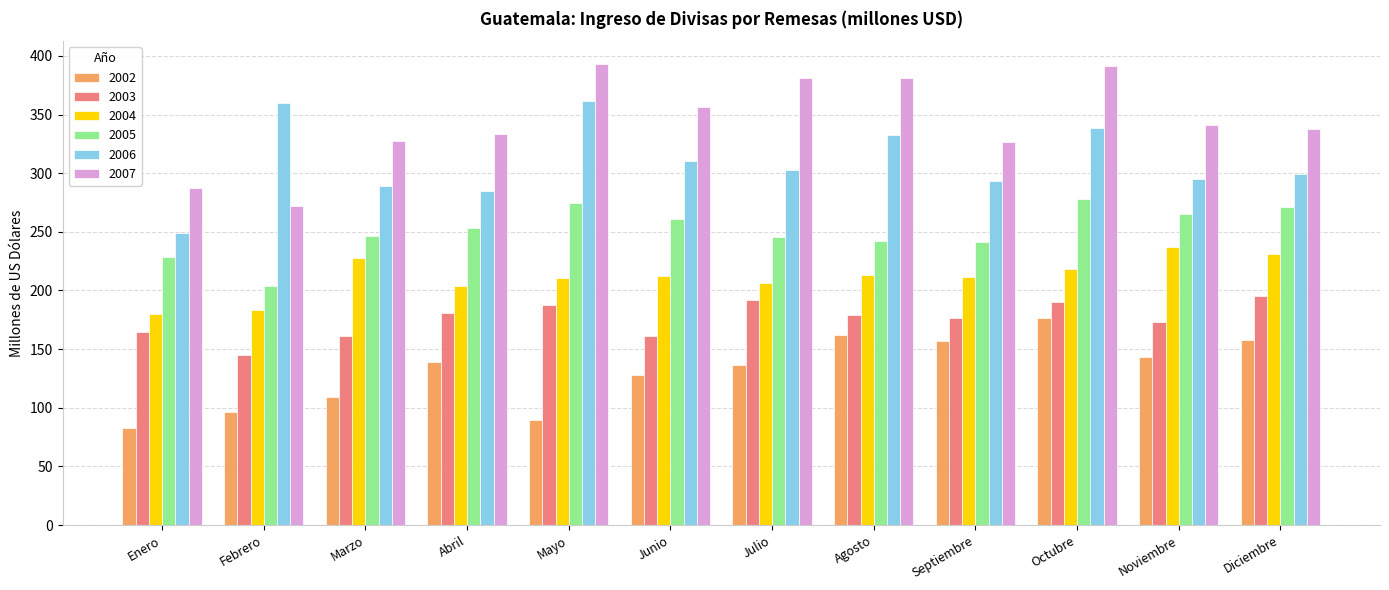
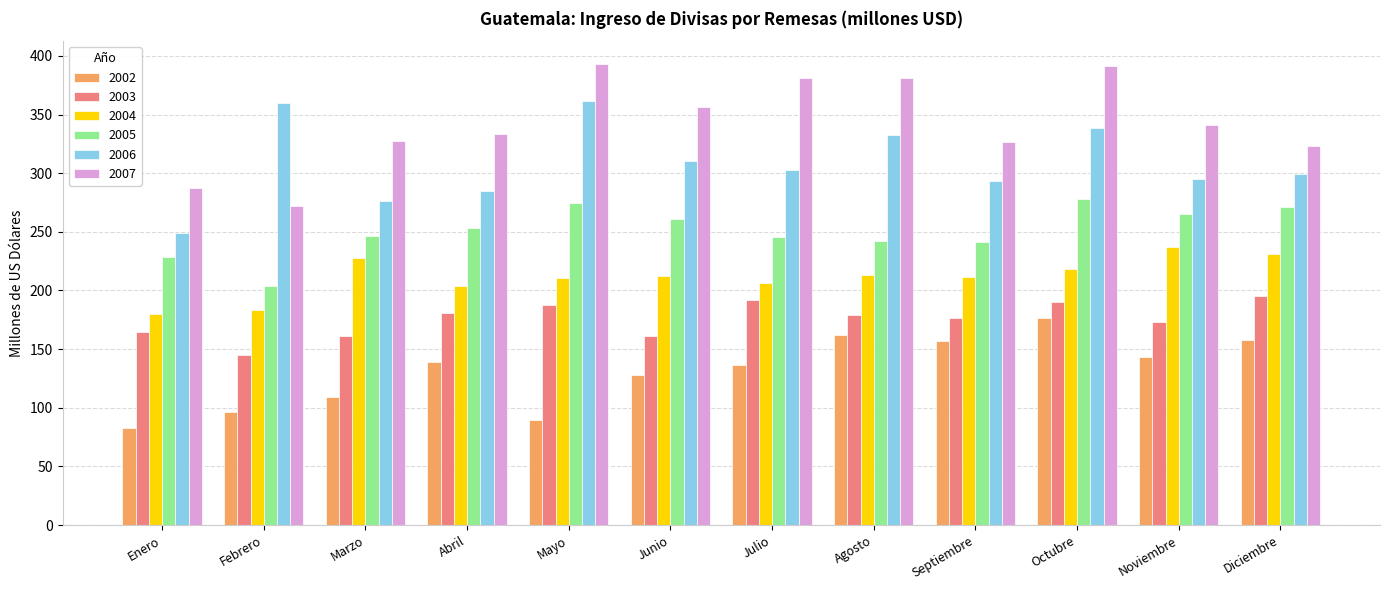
  {
    "2004": {
      "Enero": 180,
      "Febrero": 184,
      "Marzo": 228,
      "Abril": 204,
      "Mayo": 211,
      "Junio": 212,
      "Julio": 207,
      "Agosto": 213,
      "Septiembre": 212,
      "Octubre": 218,
      "Noviembre": 237,
      "Diciembre": 231
    },
    "2005": {
      "Enero": 229,
      "Febrero": 204,
      "Marzo": 246,
      "Abril": 253,
      "Mayo": 274,
      "Junio": 261,
      "Julio": 246,
      "Agosto": 242,
      "Septiembre": 242,
      "Octubre": 278,
      "Noviembre": 266,
      "Diciembre": 272
    },
    "2006": {
      "Enero": 249,
      "Febrero": 360,
-     "Marzo": 289,
+     "Marzo": 277,
      "Abril": 284,
      "Mayo": 361,
      "Junio": 310,
      "Julio": 303,
      "Agosto": 333,
      "Septiembre": 293,
      "Octubre": 338,
      "Noviembre": 295,
      "Diciembre": 299
    },
    "2007": {
      "Enero": 287,
      "Febrero": 272,
      "Marzo": 328,
      "Abril": 334,
      "Mayo": 393,
      "Junio": 356,
      "Julio": 381,
      "Agosto": 381,
      "Septiembre": 327,
      "Octubre": 391,
      "Noviembre": 341,
-     "Diciembre": 337
+     "Diciembre": 323
    }
  }
